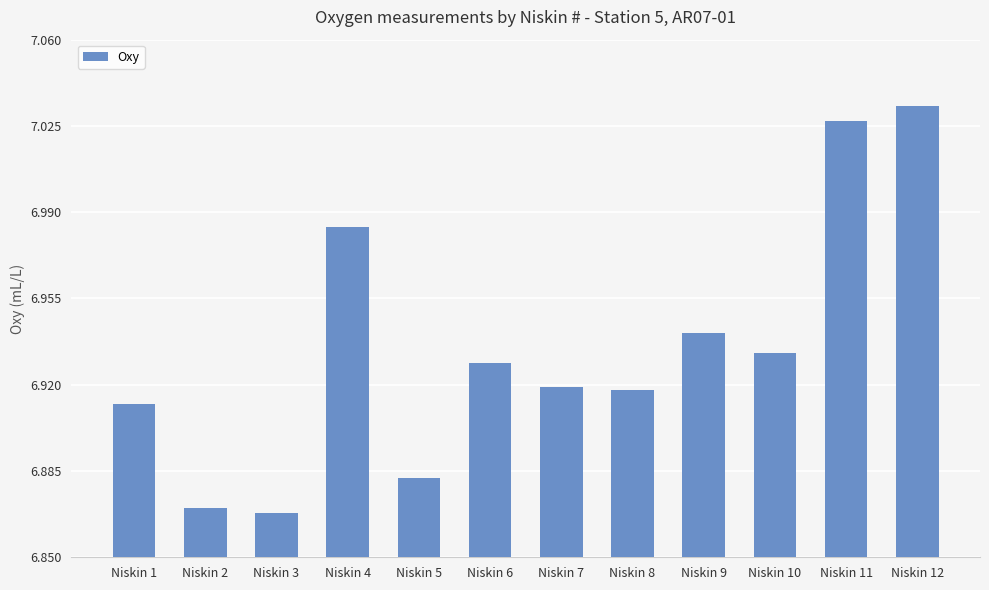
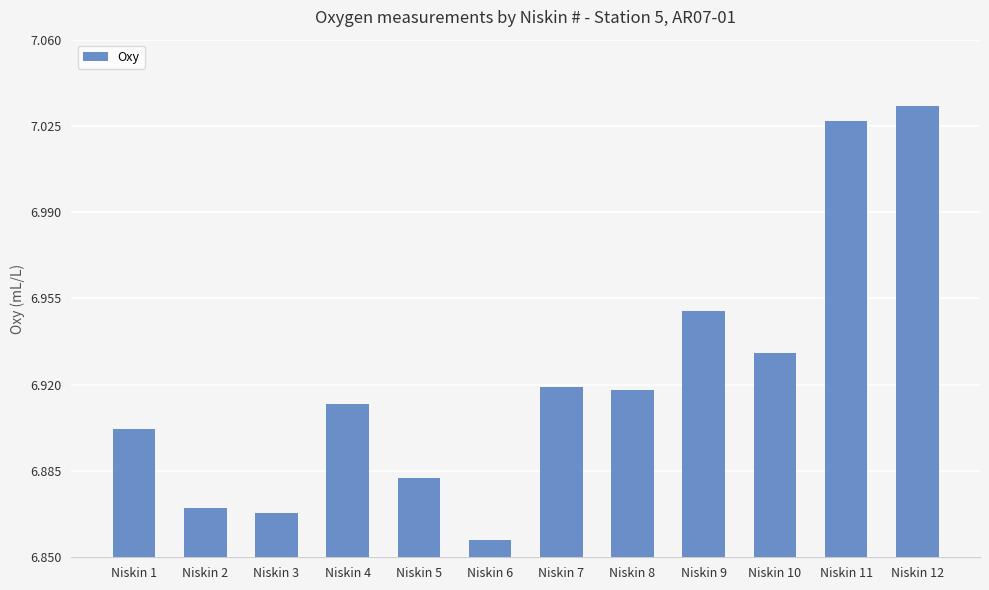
  {
-   "Niskin 1": 6.912,
+   "Niskin 1": 6.902,
    "Niskin 2": 6.870,
    "Niskin 3": 6.868,
-   "Niskin 4": 6.984,
+   "Niskin 4": 6.912,
    "Niskin 5": 6.882,
-   "Niskin 6": 6.929,
+   "Niskin 6": 6.857,
    "Niskin 7": 6.919,
    "Niskin 8": 6.918,
-   "Niskin 9": 6.941,
+   "Niskin 9": 6.950,
    "Niskin 10": 6.933,
    "Niskin 11": 7.027,
    "Niskin 12": 7.033
  }
